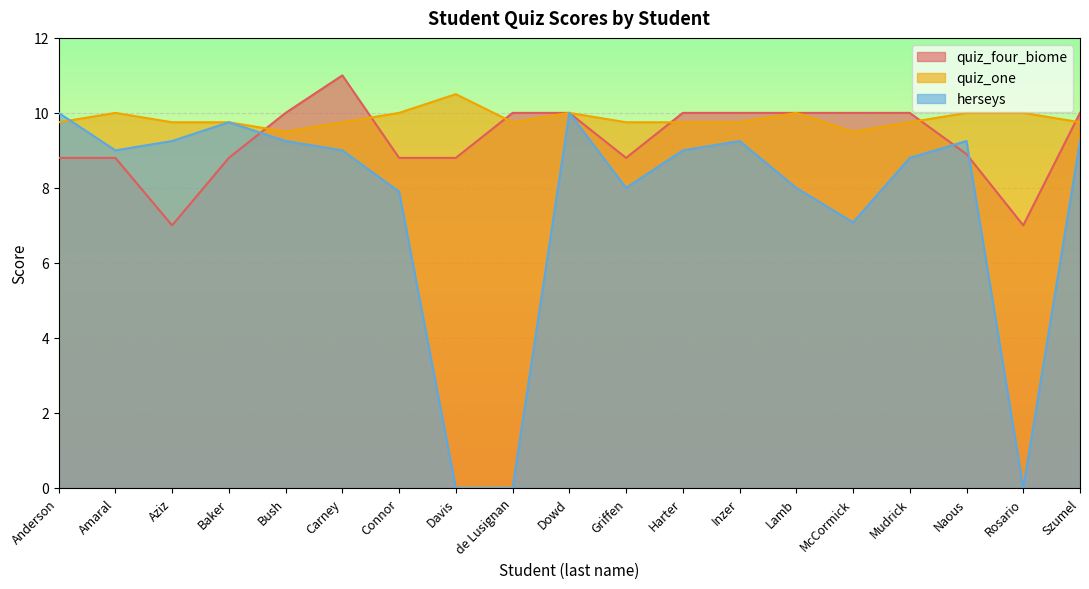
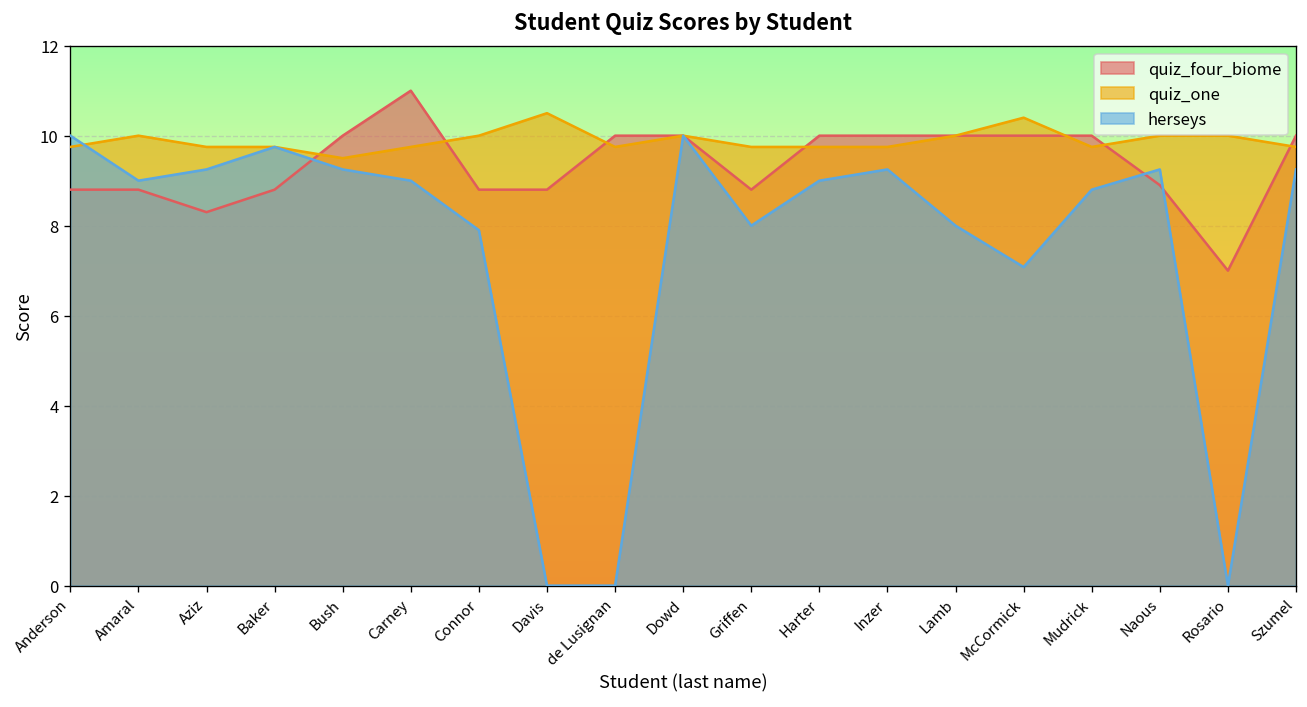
  {
    "quiz_four_biome": {
      "Anderson": 8.8,
      "Amaral": 8.8,
-     "Aziz": 7.0,
+     "Aziz": 8.3,
      "Baker": 8.8,
      "Bush": 10.0,
      "Carney": 11.0,
      "Connor": 8.8,
      "Davis": 8.8,
      "de Lusignan": 10.0,
      "Griffen": 8.8,
      "Harter": 10.0,
      "Inzer": 10.0,
      "McCormick": 10.0,
      "Mudrick": 10.0,
      "Naous": 8.9,
      "Rosario": 7.0,
      "Szumel": 10.0
    },
    "quiz_one": {
      "Anderson": 9.8,
      "Amaral": 10.0,
      "Aziz": 9.8,
      "Bush": 9.5,
      "Carney": 9.8,
      "Connor": 10.0,
      "Davis": 10.5,
      "de Lusignan": 9.8,
      "Griffen": 9.8,
      "Harter": 9.8,
      "Inzer": 9.8,
-     "McCormick": 9.5,
+     "McCormick": 10.4,
      "Mudrick": 9.8,
      "Naous": 10.0,
      "Rosario": 10.0,
      "Szumel": 9.8
    },
    "herseys": {
      "Anderson": 10.0,
      "Amaral": 9.0,
      "Aziz": 9.3,
      "Bush": 9.3,
      "Carney": 9.0,
      "Connor": 7.9,
      "Davis": 0.0,
      "de Lusignan": 0.0,
      "Griffen": 8.0,
      "Harter": 9.0,
      "Inzer": 9.3,
      "Lamb": 8.0,
      "McCormick": 7.1,
      "Mudrick": 8.8,
      "Naous": 9.3,
      "Rosario": 0.0,
      "Szumel": 9.3
    }
  }
